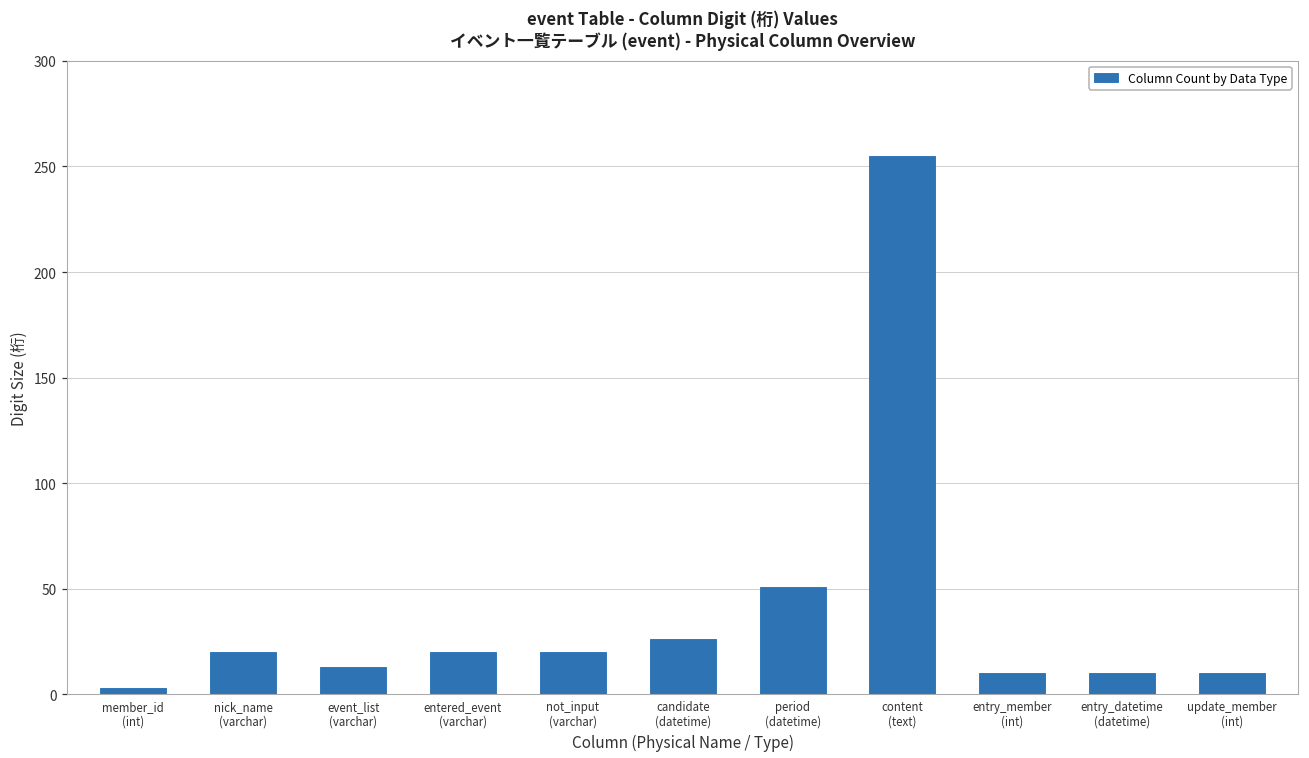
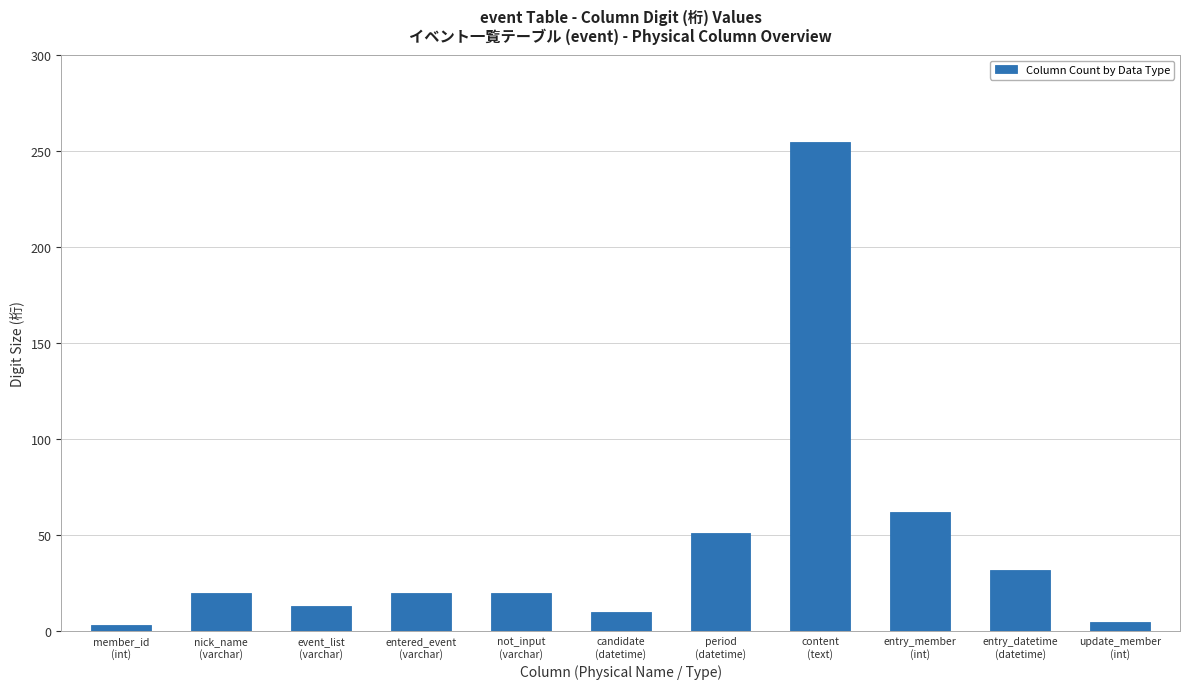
  {
    "member_id (int)": 3,
    "nick_name (varchar)": 20,
    "event_list (varchar)": 13,
    "entered_event (varchar)": 20,
    "not_input (varchar)": 20,
-   "candidate (datetime)": 26,
+   "candidate (datetime)": 10,
    "period (datetime)": 51,
    "content (text)": 255,
-   "entry_member (int)": 10,
-   "entry_datetime (datetime)": 10,
-   "update_member (int)": 10
+   "entry_member (int)": 62,
+   "entry_datetime (datetime)": 32,
+   "update_member (int)": 5
  }
